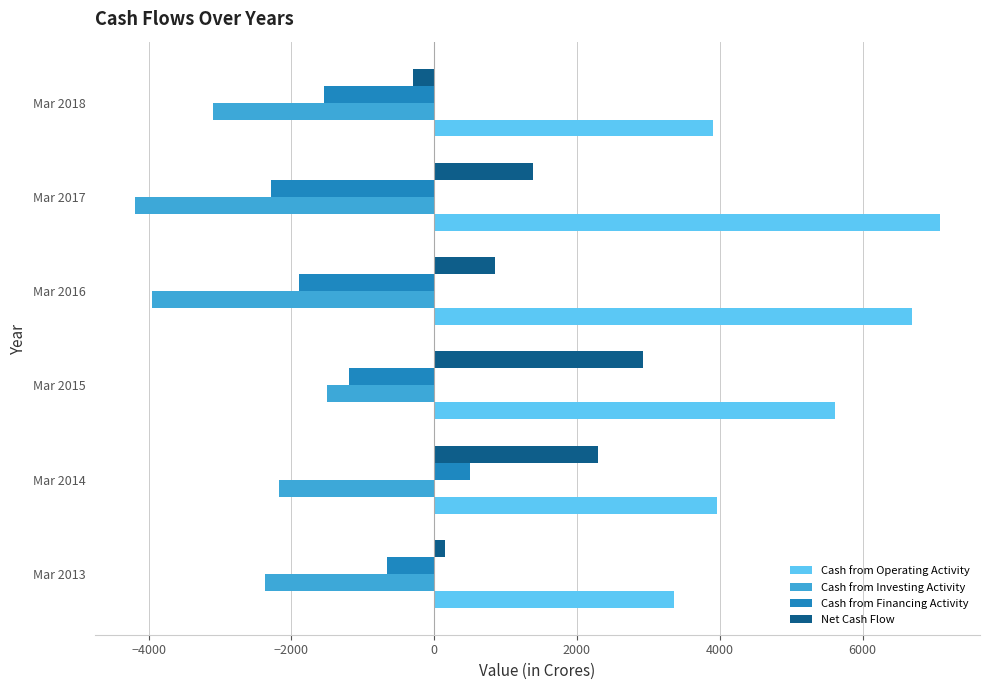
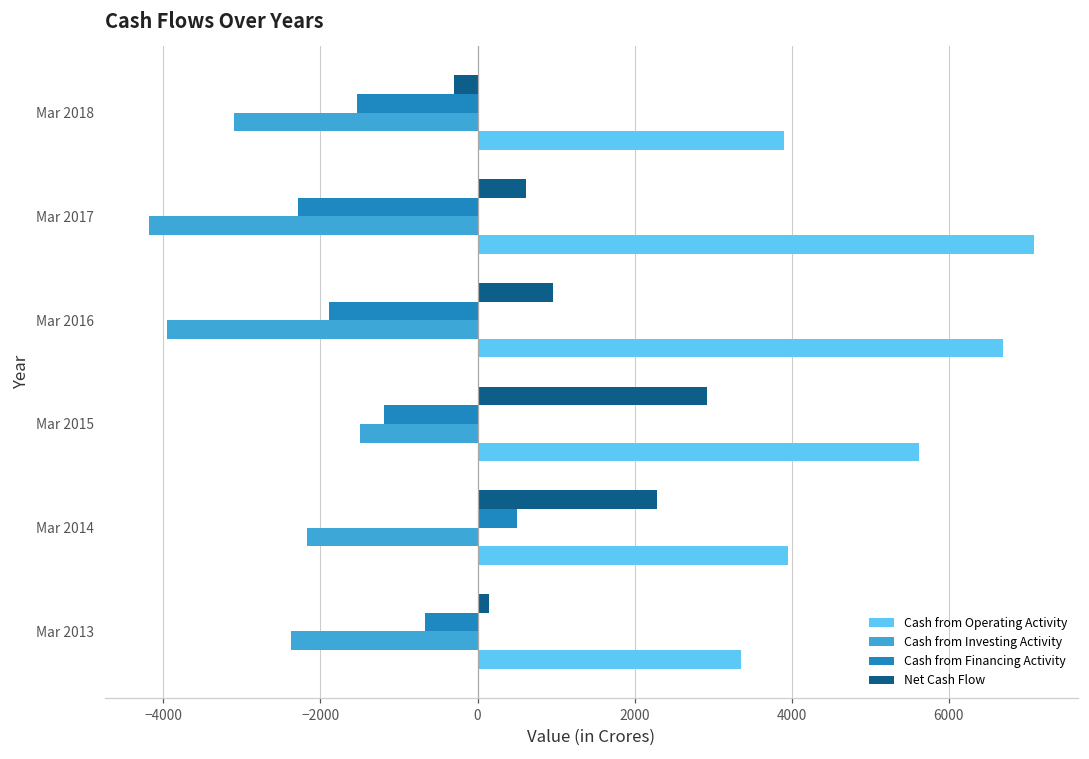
  {
    "Net Cash Flow": {
      "Mar 2018": -300,
-     "Mar 2017": 1400,
-     "Mar 2016": 800,
+     "Mar 2017": 600,
+     "Mar 2016": 1000,
      "Mar 2015": 2900,
      "Mar 2014": 2300,
      "Mar 2013": 200
    }
  }
